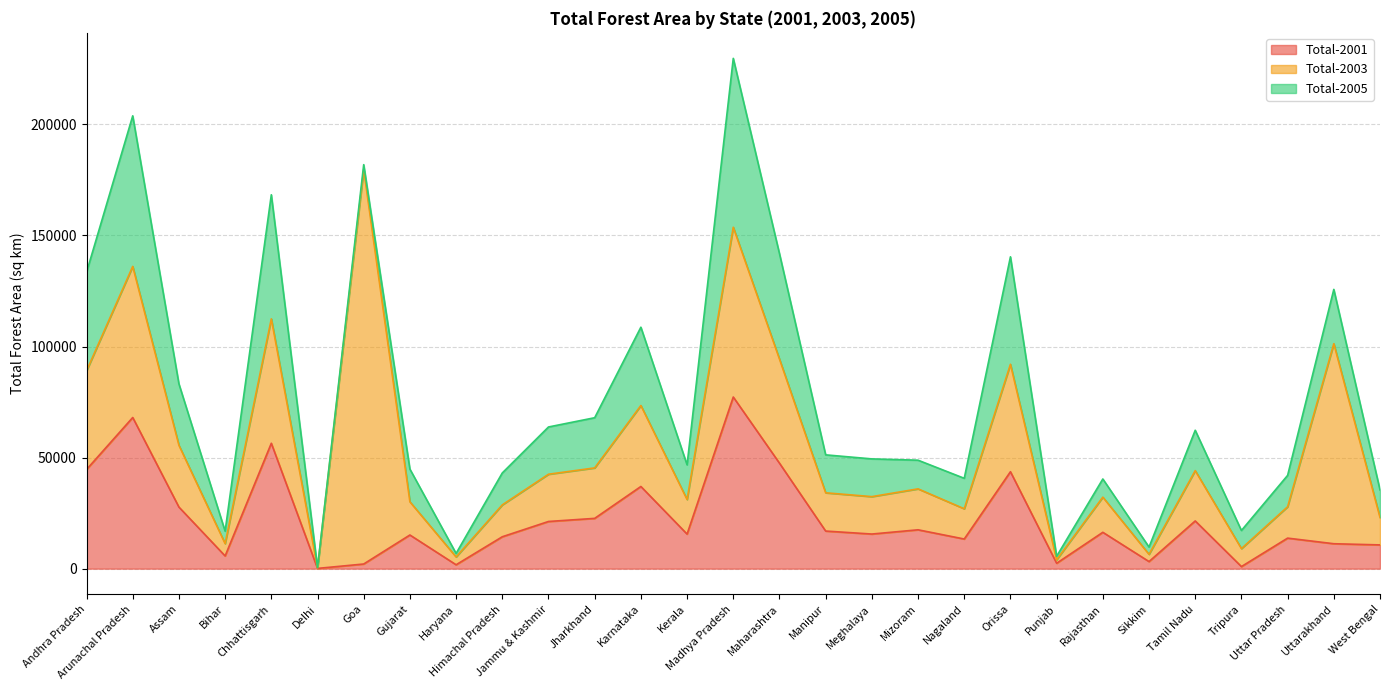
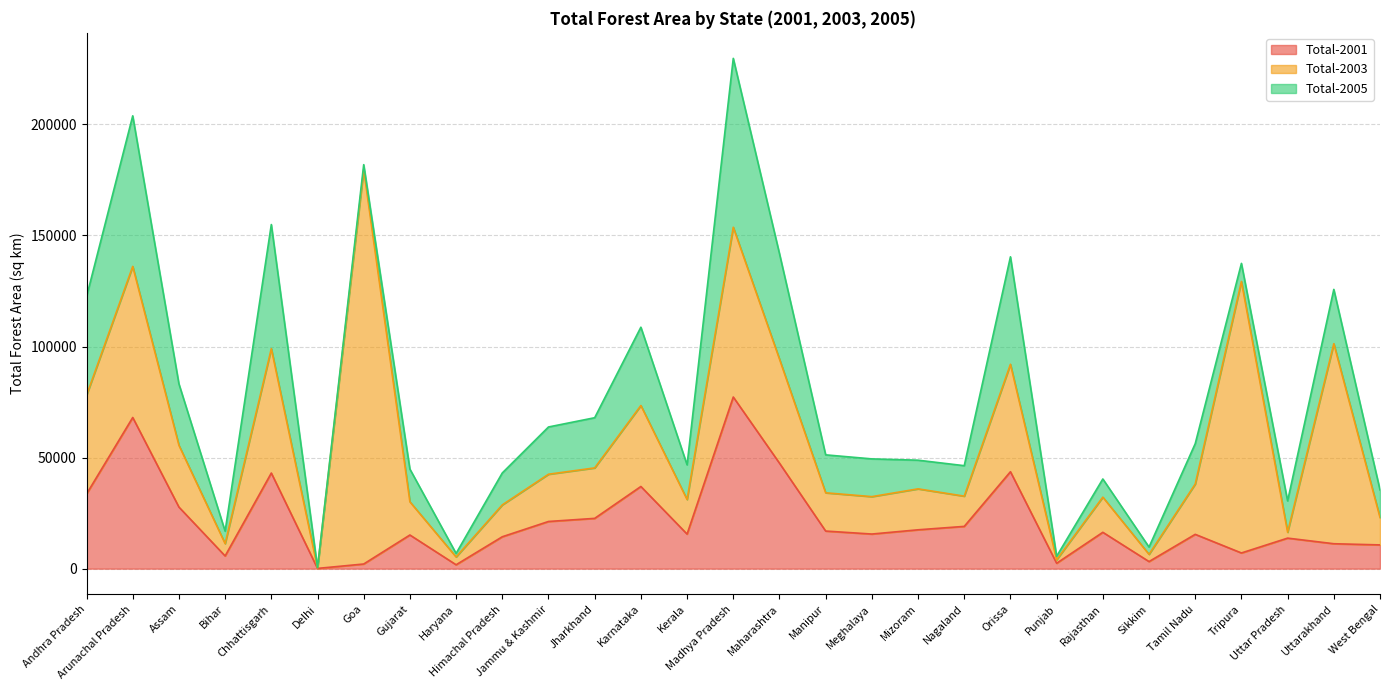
  {
    "Total-2001": {
-     "Andhra Pradesh": 45000,
+     "Andhra Pradesh": 34000,
      "Arunachal Pradesh": 68000,
      "Assam": 28000,
      "Bihar": 6000,
-     "Chhattisgarh": 56000,
+     "Chhattisgarh": 43000,
      "Goa": 2000,
      "Gujarat": 15000,
      "Haryana": 2000,
      "Himachal Pradesh": 14000,
      "Jammu & Kashmir": 21000,
      "Jharkhand": 23000,
      "Karnataka": 37000,
      "Kerala": 16000,
      "Madhya Pradesh": 77000,
      "Maharashtra": 47000,
      "Manipur": 17000,
      "Meghalaya": 16000,
      "Mizoram": 17000,
-     "Nagaland": 13000,
+     "Nagaland": 19000,
      "Orissa": 44000,
      "Punjab": 2000,
      "Rajasthan": 16000,
      "Sikkim": 3000,
-     "Tamil Nadu": 21000,
-     "Tripura": 1000,
+     "Tamil Nadu": 15000,
+     "Tripura": 7000,
      "Uttar Pradesh": 14000,
      "Uttarakhand": 11000,
      "West Bengal": 11000
    },
    "Total-2003": {
      "Andhra Pradesh": 44000,
      "Arunachal Pradesh": 68000,
      "Assam": 28000,
      "Bihar": 6000,
      "Chhattisgarh": 56000,
      "Goa": 178000,
      "Gujarat": 15000,
      "Haryana": 4000,
      "Himachal Pradesh": 14000,
      "Jammu & Kashmir": 21000,
      "Jharkhand": 23000,
      "Karnataka": 36000,
      "Kerala": 16000,
      "Madhya Pradesh": 76000,
      "Maharashtra": 47000,
      "Manipur": 17000,
      "Meghalaya": 17000,
      "Mizoram": 18000,
      "Nagaland": 14000,
      "Orissa": 48000,
      "Punjab": 2000,
      "Rajasthan": 16000,
      "Sikkim": 3000,
      "Tamil Nadu": 23000,
-     "Tripura": 8000,
-     "Uttar Pradesh": 14000,
+     "Tripura": 122000,
+     "Uttar Pradesh": 3000,
      "Uttarakhand": 90000,
      "West Bengal": 12000
    },
    "Total-2005": {
      "Andhra Pradesh": 44000,
      "Arunachal Pradesh": 68000,
      "Assam": 28000,
      "Bihar": 6000,
      "Chhattisgarh": 56000,
      "Goa": 2000,
      "Gujarat": 15000,
      "Haryana": 2000,
      "Himachal Pradesh": 14000,
      "Jammu & Kashmir": 21000,
      "Jharkhand": 23000,
      "Karnataka": 35000,
      "Kerala": 16000,
      "Madhya Pradesh": 76000,
      "Maharashtra": 47000,
      "Manipur": 17000,
      "Meghalaya": 17000,
      "Mizoram": 13000,
      "Nagaland": 14000,
      "Orissa": 48000,
      "Punjab": 2000,
      "Rajasthan": 8000,
      "Sikkim": 3000,
      "Tamil Nadu": 18000,
      "Tripura": 8000,
      "Uttar Pradesh": 14000,
      "Uttarakhand": 24000,
      "West Bengal": 12000
    }
  }
